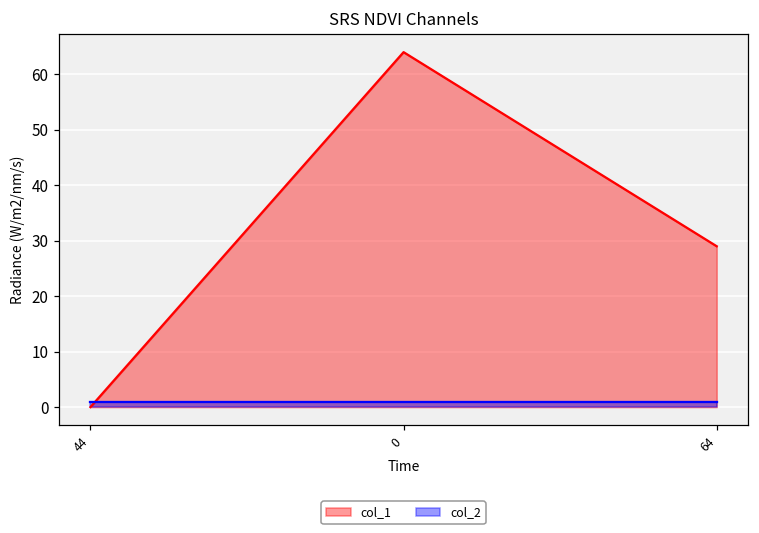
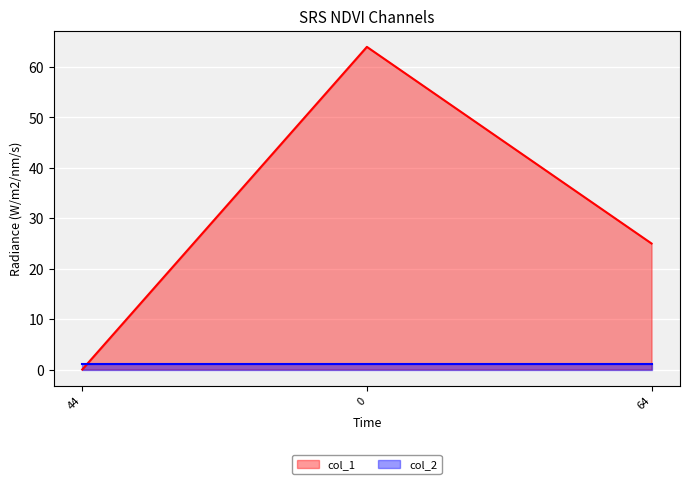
  {
    "col_1": {
      "44": 0,
      "0": 64,
-     "64": 29
+     "64": 25
    },
    "col_2": {
      "44": 1,
      "0": 1,
      "64": 1
    }
  }
